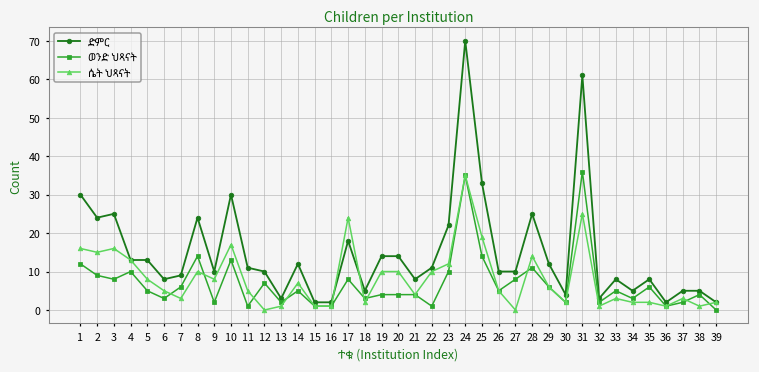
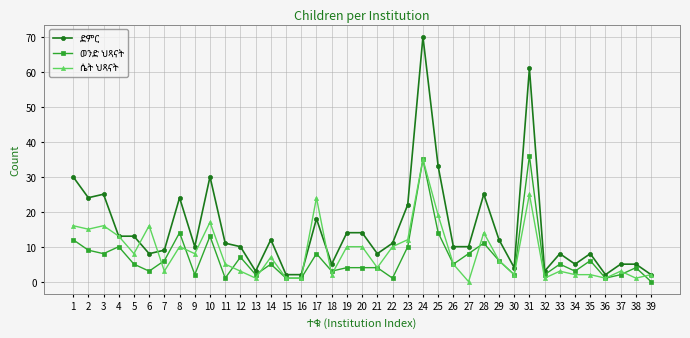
  {
    "ሴት ህጻናት": {
      "1": 16,
      "2": 15,
      "3": 16,
      "5": 8,
-     "6": 5,
+     "6": 16,
      "7": 3,
      "8": 10,
      "9": 8,
      "10": 17,
      "11": 5,
-     "12": 0,
+     "12": 3,
      "13": 1,
      "14": 7,
      "17": 24,
      "18": 2,
      "19": 10,
      "20": 10,
      "22": 10,
      "23": 12,
      "25": 19,
      "27": 0,
      "28": 14,
      "31": 25,
      "32": 1,
      "33": 3,
      "34": 2,
      "35": 2,
      "37": 3,
      "38": 1
    }
  }
